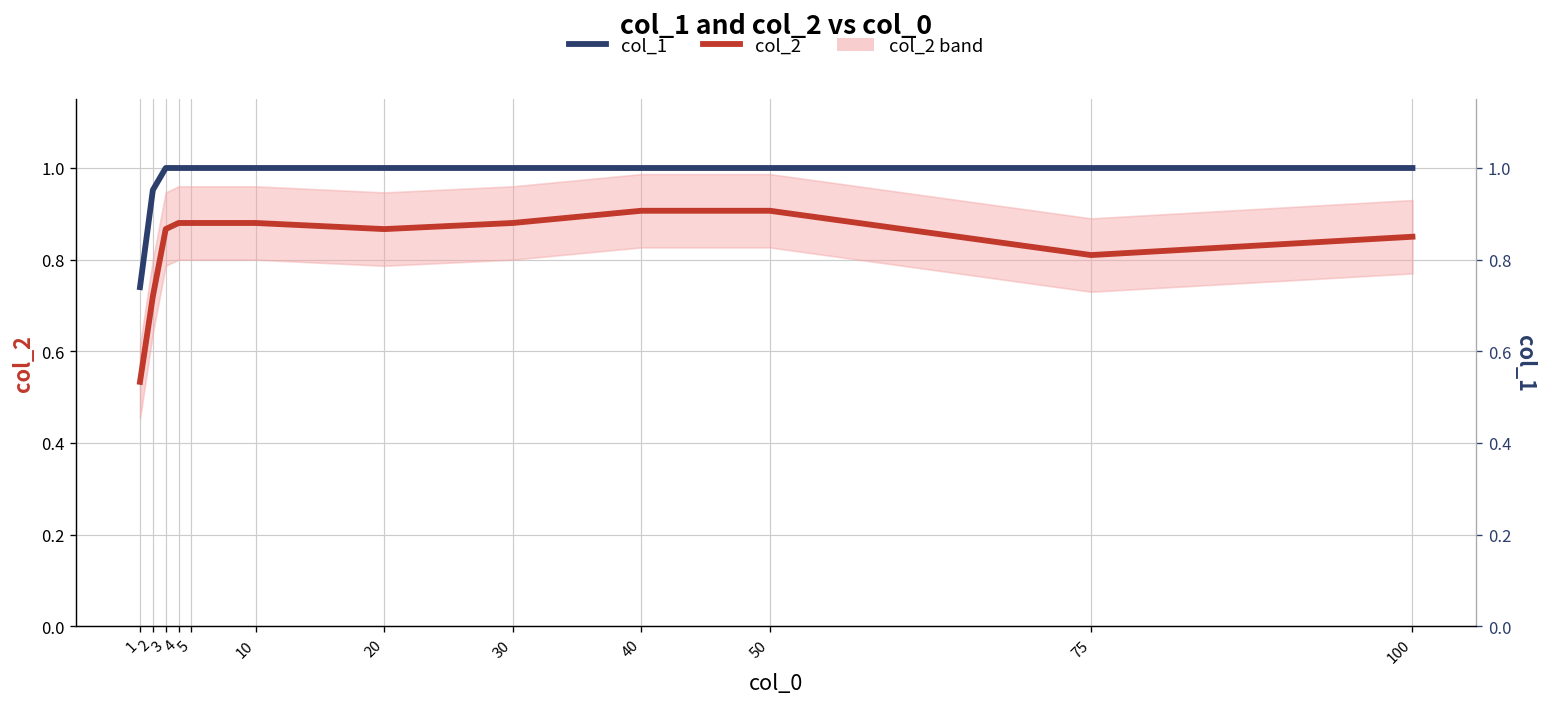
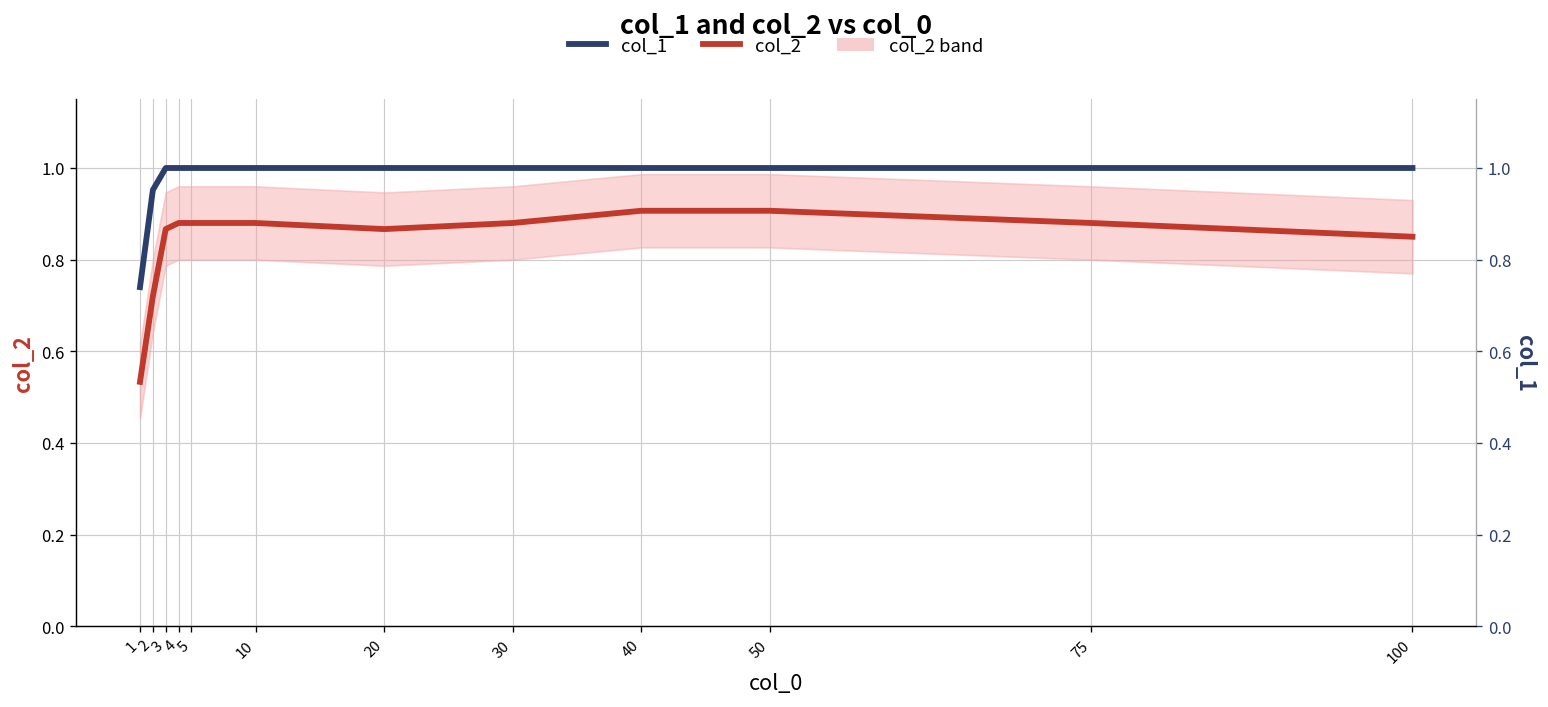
  {
    "col_1": {
      "1": 0.74,
      "2": 0.95,
      "3": 1.00,
      "4": 1.00,
      "5": 1.00,
      "10": 1.00,
      "20": 1.00,
      "30": 1.00,
      "40": 1.00,
      "50": 1.00,
      "75": 1.00,
      "100": 1.00
    },
    "col_2": {
      "1": 0.53,
      "2": 0.72,
      "3": 0.87,
      "4": 0.88,
      "5": 0.88,
      "10": 0.88,
      "20": 0.87,
      "30": 0.88,
      "40": 0.91,
      "50": 0.91,
-     "75": 0.81,
+     "75": 0.88,
      "100": 0.85
    }
  }
